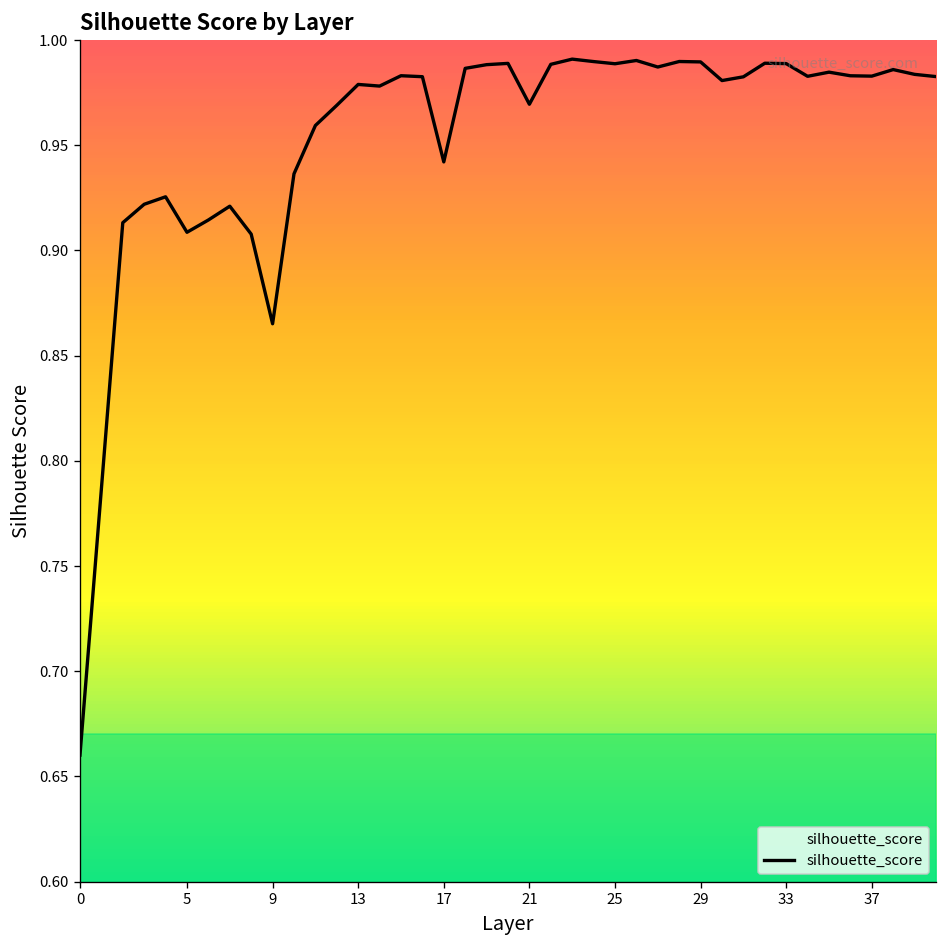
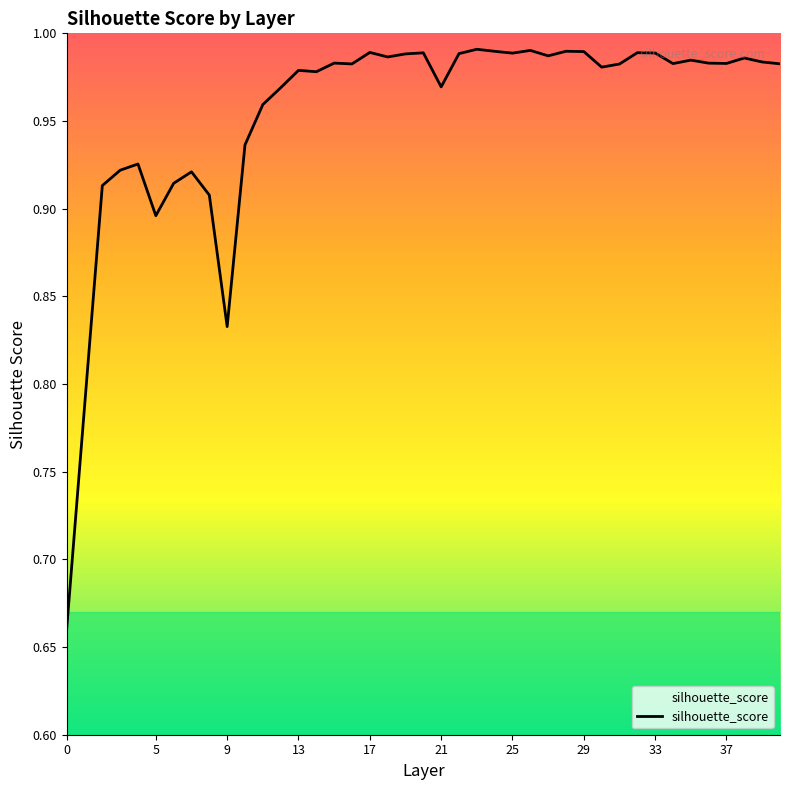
  {
-   "5": 0.909,
-   "9": 0.865,
+   "5": 0.896,
+   "9": 0.833,
    "13": 0.979,
-   "17": 0.942,
+   "17": 0.989,
    "21": 0.969,
    "25": 0.989,
    "29": 0.990,
    "33": 0.989,
    "37": 0.983
  }
